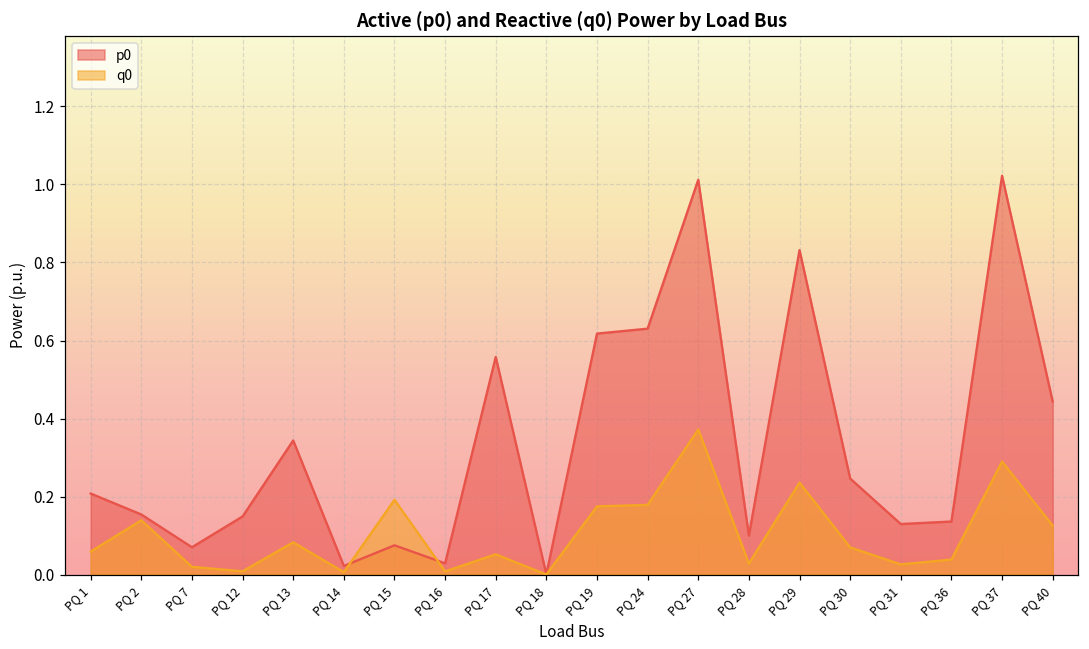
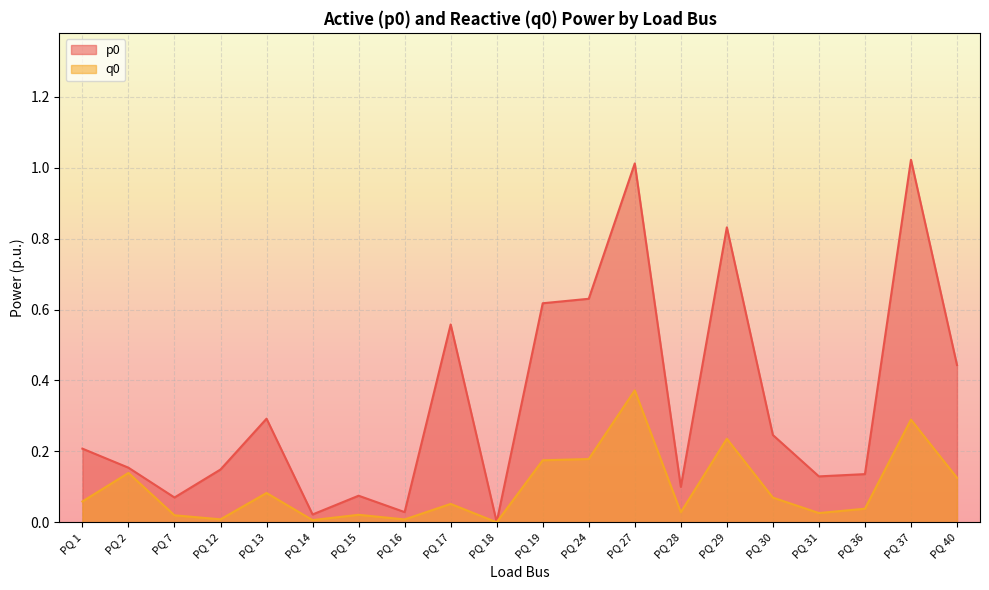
  {
    "p0": {
      "PQ 1": 0.21,
      "PQ 2": 0.15,
      "PQ 7": 0.07,
      "PQ 12": 0.15,
-     "PQ 13": 0.34,
+     "PQ 13": 0.29,
      "PQ 14": 0.02,
      "PQ 15": 0.08,
      "PQ 16": 0.03,
      "PQ 17": 0.56,
      "PQ 19": 0.62,
      "PQ 24": 0.63,
      "PQ 27": 1.01,
      "PQ 28": 0.10,
      "PQ 29": 0.83,
      "PQ 30": 0.25,
      "PQ 31": 0.13,
      "PQ 36": 0.14,
      "PQ 37": 1.02,
      "PQ 40": 0.44
    },
    "q0": {
      "PQ 1": 0.06,
      "PQ 2": 0.14,
      "PQ 7": 0.02,
      "PQ 12": 0.01,
      "PQ 13": 0.08,
      "PQ 14": 0.01,
-     "PQ 15": 0.19,
+     "PQ 15": 0.02,
      "PQ 16": 0.01,
      "PQ 17": 0.05,
      "PQ 19": 0.18,
      "PQ 24": 0.18,
      "PQ 27": 0.37,
      "PQ 28": 0.03,
      "PQ 29": 0.24,
      "PQ 30": 0.07,
      "PQ 31": 0.03,
      "PQ 36": 0.04,
      "PQ 37": 0.29,
      "PQ 40": 0.13
    }
  }
